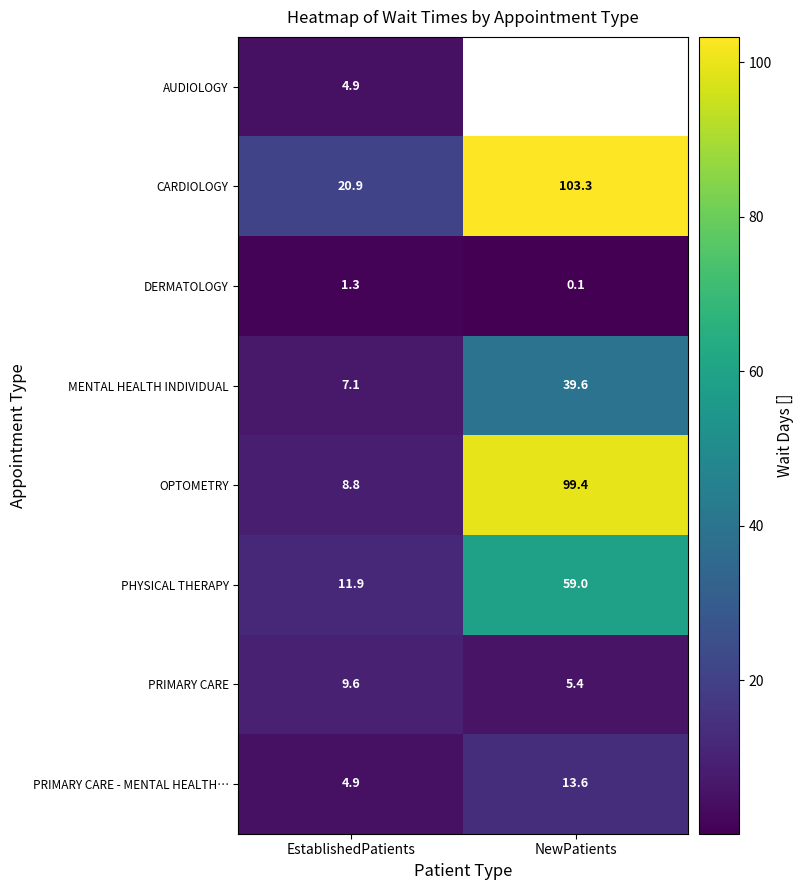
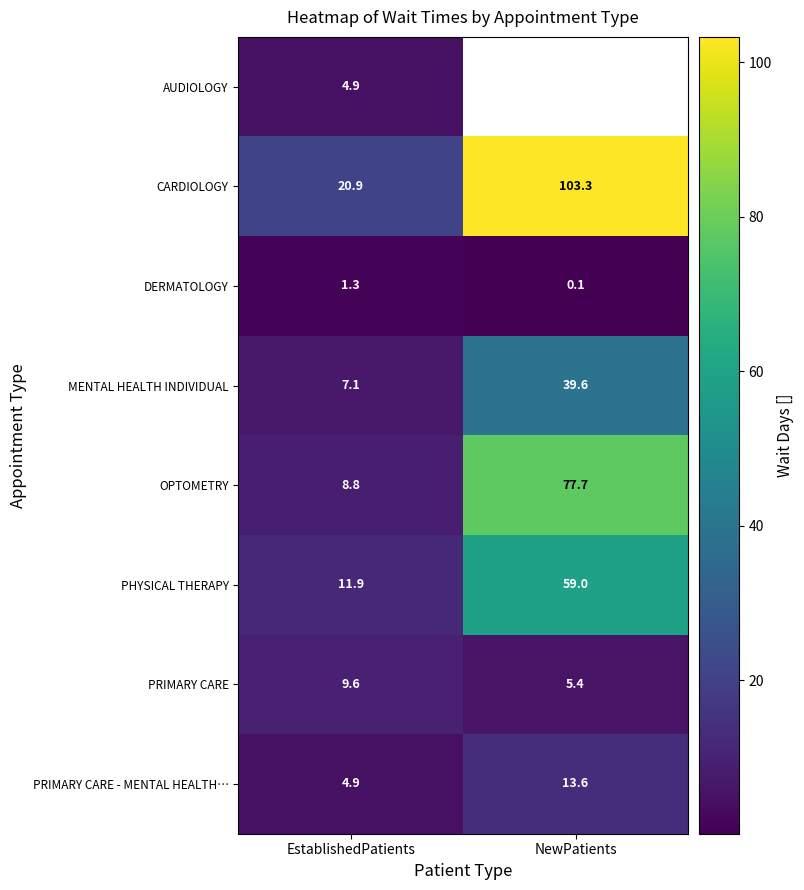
  {
    "AUDIOLOGY": {
      "EstablishedPatients": 4.9
    },
    "CARDIOLOGY": {
      "EstablishedPatients": 20.9,
      "NewPatients": 103.3
    },
    "DERMATOLOGY": {
      "EstablishedPatients": 1.3,
      "NewPatients": 0.1
    },
    "MENTAL HEALTH INDIVIDUAL": {
      "EstablishedPatients": 7.1,
      "NewPatients": 39.6
    },
    "OPTOMETRY": {
      "EstablishedPatients": 8.8,
-     "NewPatients": 99.4
+     "NewPatients": 77.7
    },
    "PHYSICAL THERAPY": {
      "EstablishedPatients": 11.9,
      "NewPatients": 59.0
    },
    "PRIMARY CARE": {
      "EstablishedPatients": 9.6,
      "NewPatients": 5.4
    },
    "PRIMARY CARE - MENTAL HEALTH…": {
      "EstablishedPatients": 4.9,
      "NewPatients": 13.6
    }
  }
